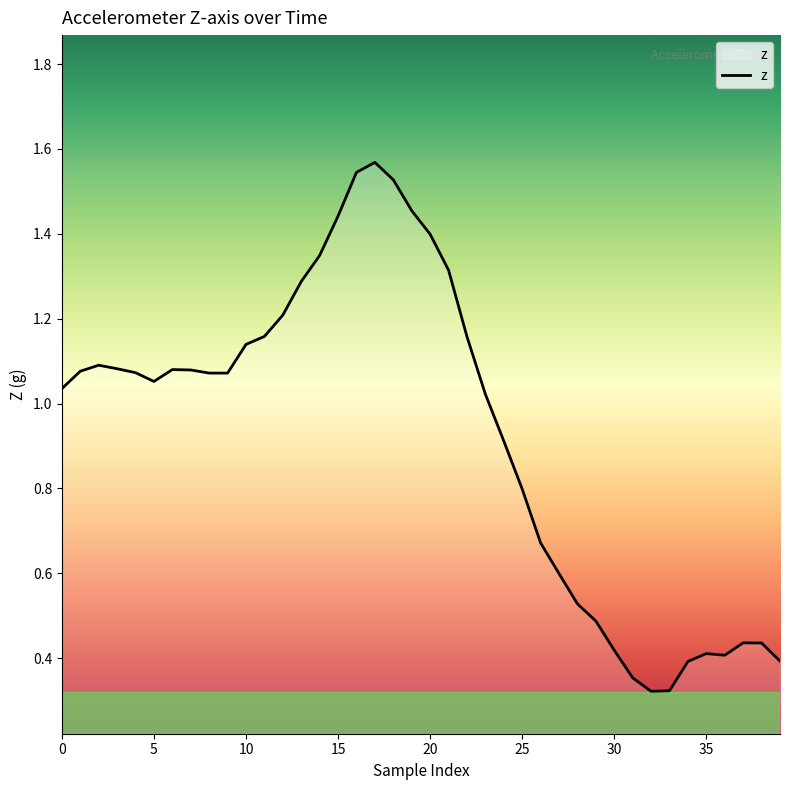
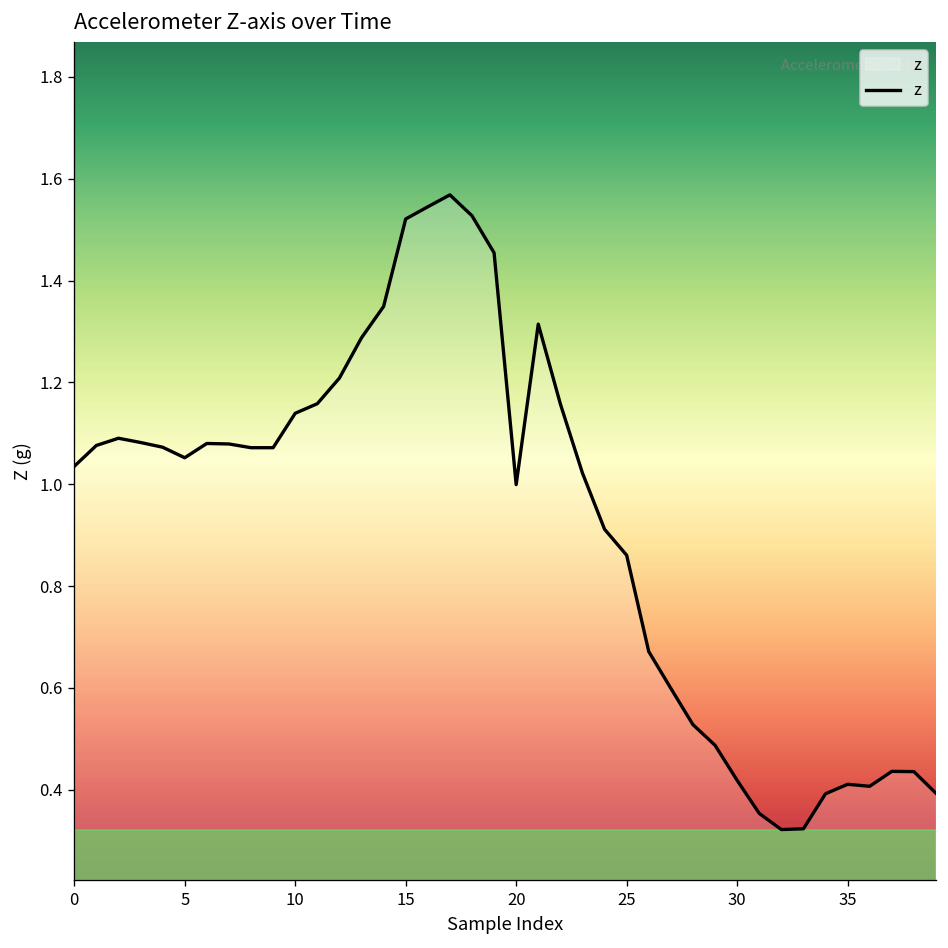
  {
    "0": 1.04,
    "5": 1.05,
    "10": 1.14,
-   "15": 1.44,
-   "20": 1.40,
-   "25": 0.80,
+   "15": 1.52,
+   "20": 1.00,
+   "25": 0.86,
    "30": 0.42,
    "35": 0.41
  }
